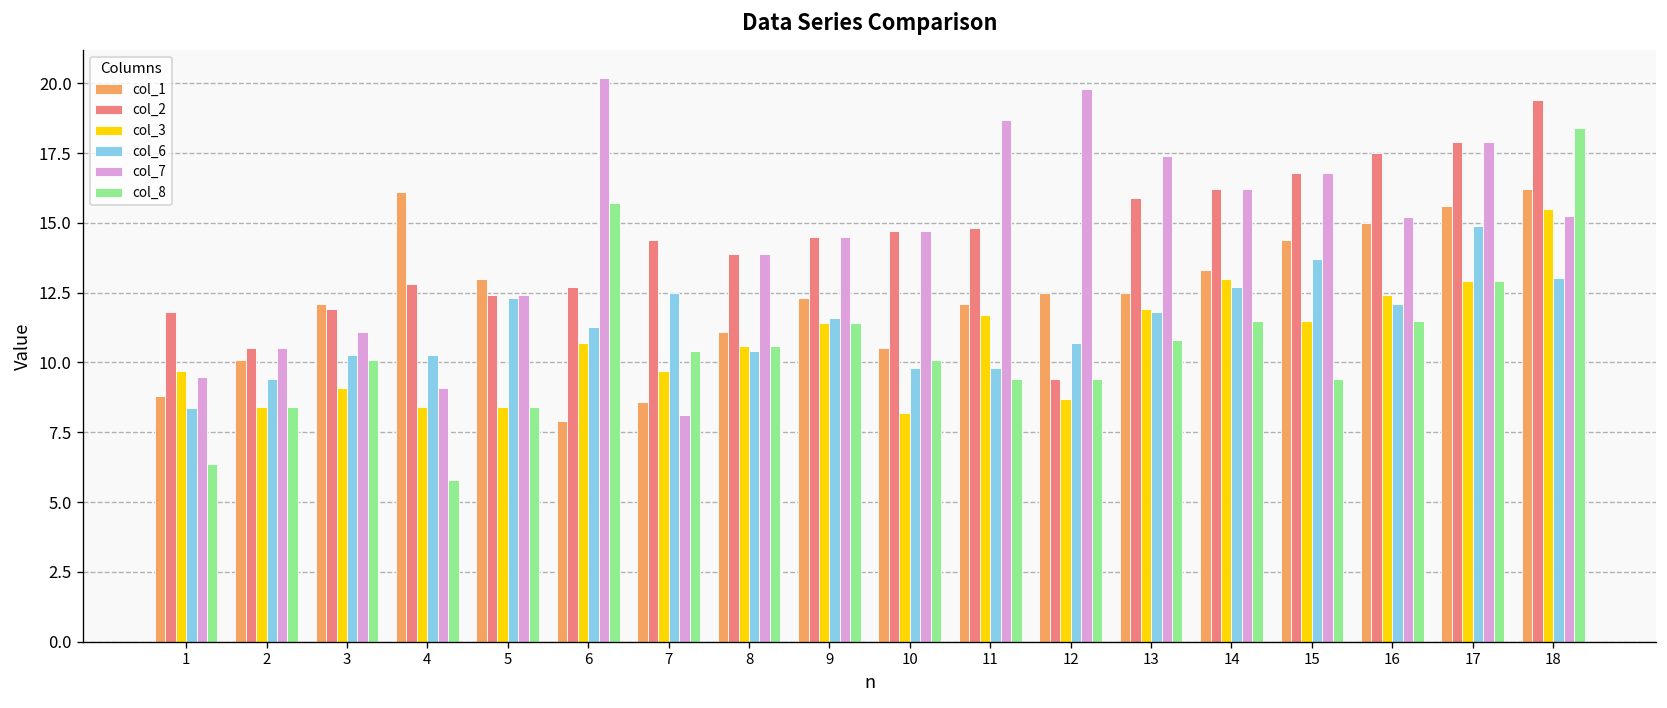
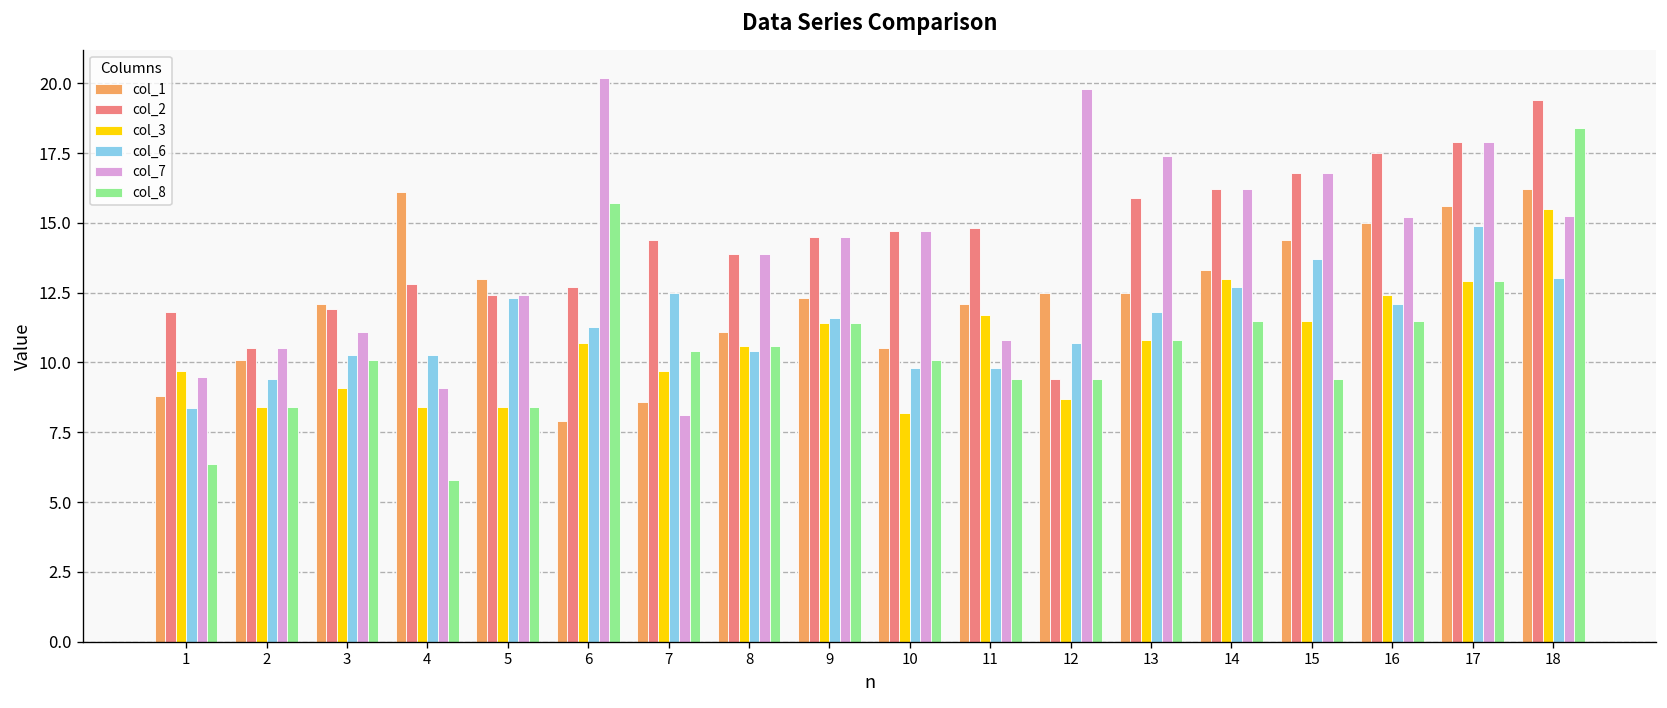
  {
    "col_3": {
      "1": 9.7,
      "2": 8.4,
      "3": 9.1,
      "4": 8.4,
      "5": 8.4,
      "6": 10.7,
      "7": 9.7,
      "8": 10.6,
      "9": 11.4,
      "10": 8.2,
      "11": 11.7,
      "12": 8.7,
-     "13": 11.9,
+     "13": 10.8,
      "14": 13.0,
      "15": 11.5,
      "16": 12.4,
      "17": 12.9,
      "18": 15.5
    },
    "col_6": {
      "1": 8.4,
      "2": 9.4,
      "3": 10.3,
      "4": 10.3,
      "5": 12.3,
      "6": 11.3,
      "7": 12.5,
      "8": 10.4,
      "9": 11.6,
      "10": 9.8,
      "11": 9.8,
      "12": 10.7,
      "13": 11.8,
      "14": 12.7,
      "15": 13.7,
      "16": 12.1,
      "17": 14.9,
      "18": 13.0
    },
    "col_7": {
      "1": 9.5,
      "2": 10.5,
      "3": 11.1,
      "4": 9.1,
      "5": 12.4,
      "6": 20.2,
      "7": 8.1,
      "8": 13.9,
      "9": 14.5,
      "10": 14.7,
-     "11": 18.7,
+     "11": 10.8,
      "12": 19.8,
      "13": 17.4,
      "14": 16.2,
      "15": 16.8,
      "16": 15.2,
      "17": 17.9,
      "18": 15.2
    },
    "col_8": {
      "1": 6.4,
      "2": 8.4,
      "3": 10.1,
      "4": 5.8,
      "5": 8.4,
      "6": 15.7,
      "7": 10.4,
      "8": 10.6,
      "9": 11.4,
      "10": 10.1,
      "11": 9.4,
      "12": 9.4,
      "13": 10.8,
      "14": 11.5,
      "15": 9.4,
      "16": 11.5,
      "17": 12.9,
      "18": 18.4
    }
  }
